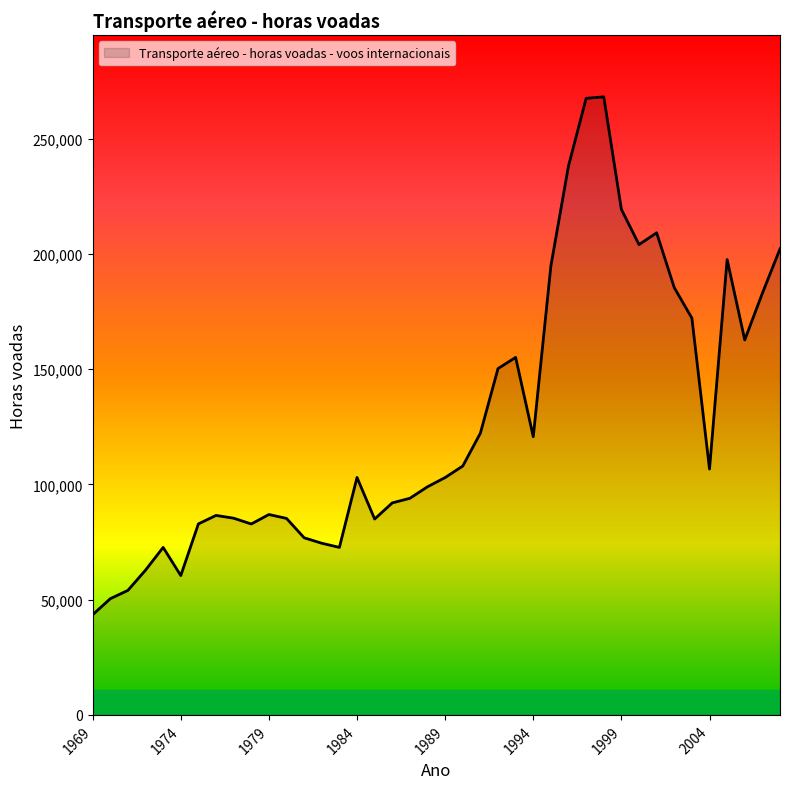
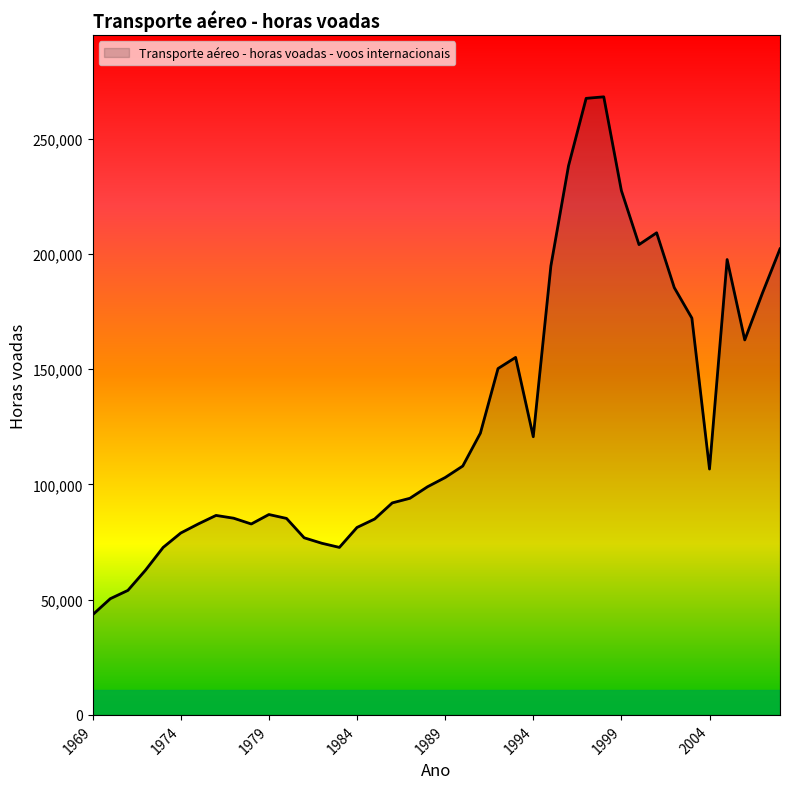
  {
    "1969": "43,000",
-   "1974": "60,000",
+   "1974": "79,000",
    "1979": "87,000",
-   "1984": "103,000",
+   "1984": "81,000",
    "1989": "103,000",
    "1994": "121,000",
-   "1999": "219,000",
+   "1999": "228,000",
    "2004": "107,000"
  }
